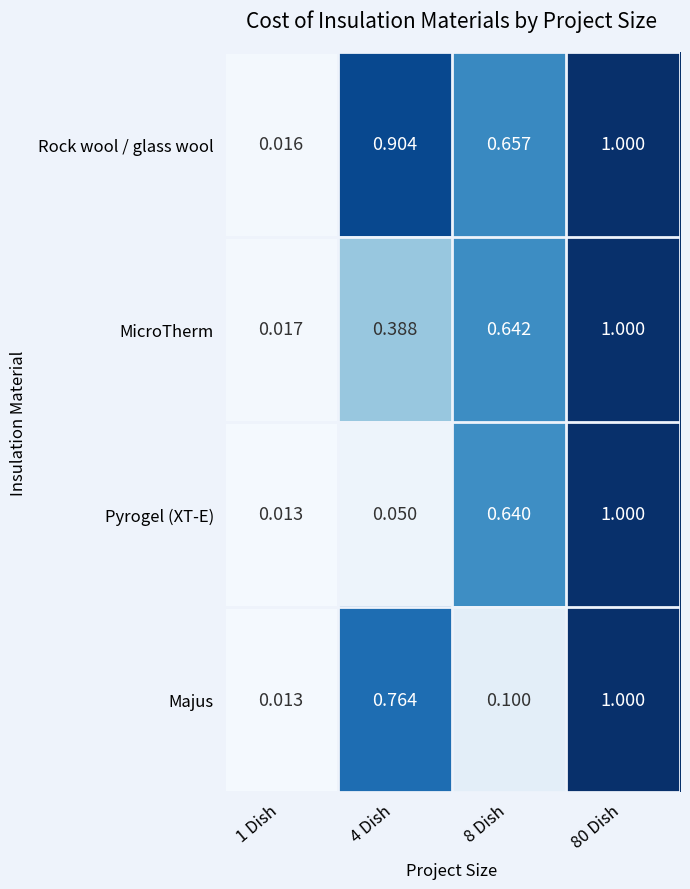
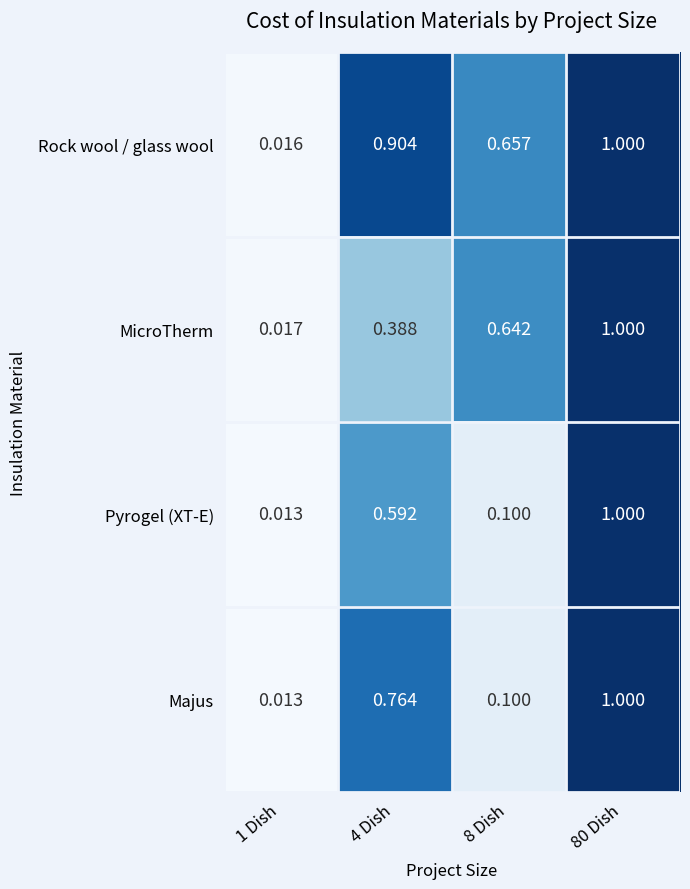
  {
    "Rock wool / glass wool": {
      "1 Dish": 0.016,
      "4 Dish": 0.904,
      "8 Dish": 0.657,
      "80 Dish": 1.000
    },
    "MicroTherm": {
      "1 Dish": 0.017,
      "4 Dish": 0.388,
      "8 Dish": 0.642,
      "80 Dish": 1.000
    },
    "Pyrogel (XT-E)": {
      "1 Dish": 0.013,
-     "4 Dish": 0.050,
-     "8 Dish": 0.640,
+     "4 Dish": 0.592,
+     "8 Dish": 0.100,
      "80 Dish": 1.000
    },
    "Majus": {
      "1 Dish": 0.013,
      "4 Dish": 0.764,
      "8 Dish": 0.100,
      "80 Dish": 1.000
    }
  }
